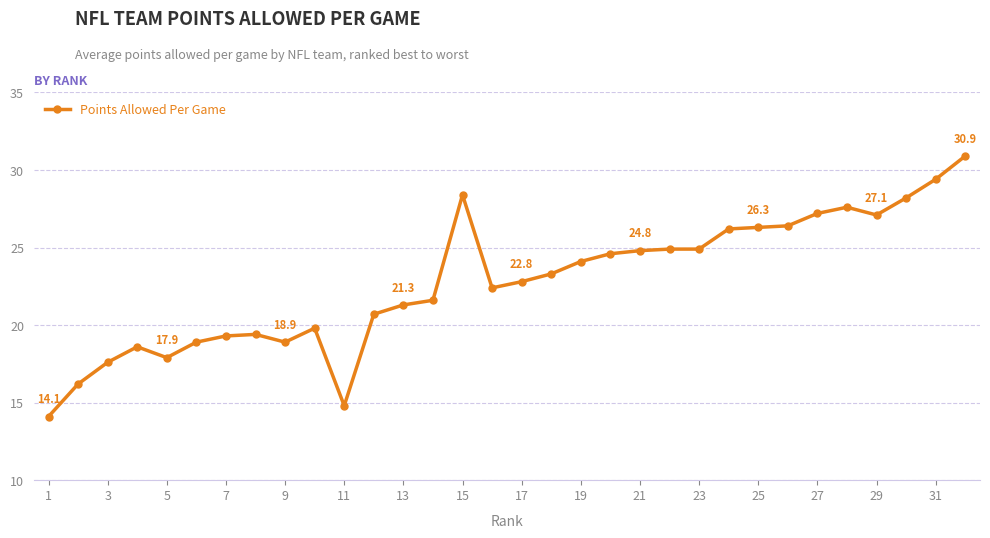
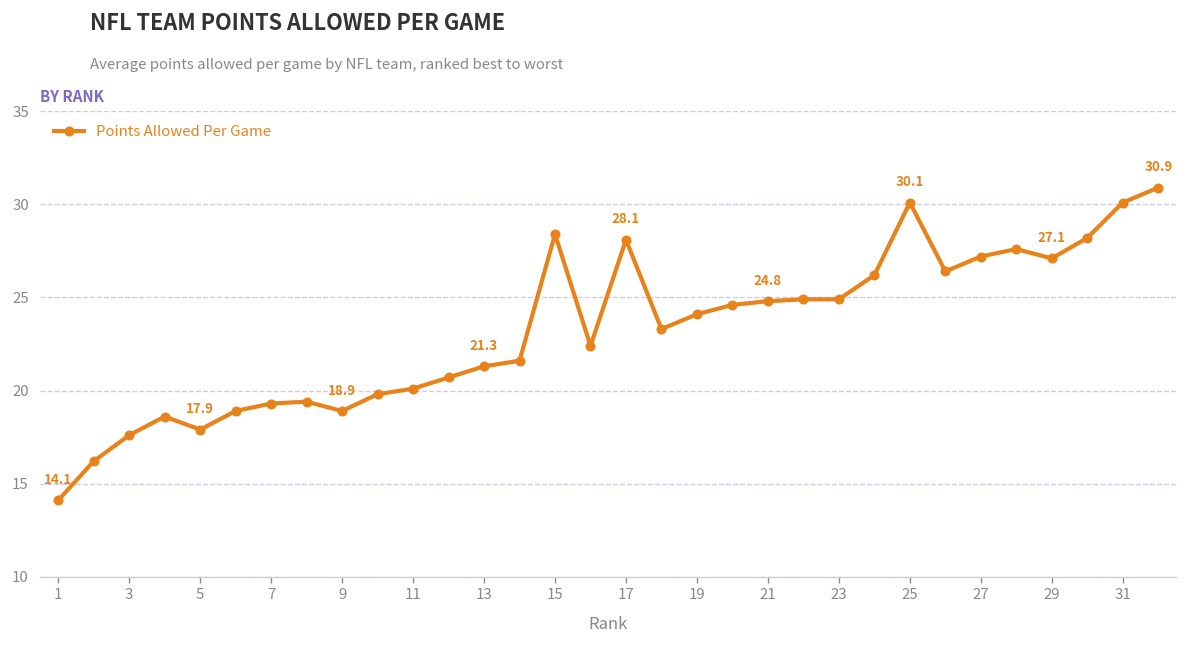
  {
    "1": 14.1,
    "5": 17.9,
    "9": 18.9,
-   "11": 14.8,
+   "11": 20.1,
    "13": 21.3,
-   "17": 22.8,
+   "17": 28.1,
    "21": 24.8,
-   "25": 26.3,
+   "25": 30.1,
    "29": 27.1,
-   "31": 29.4
+   "31": 30.1
  }
